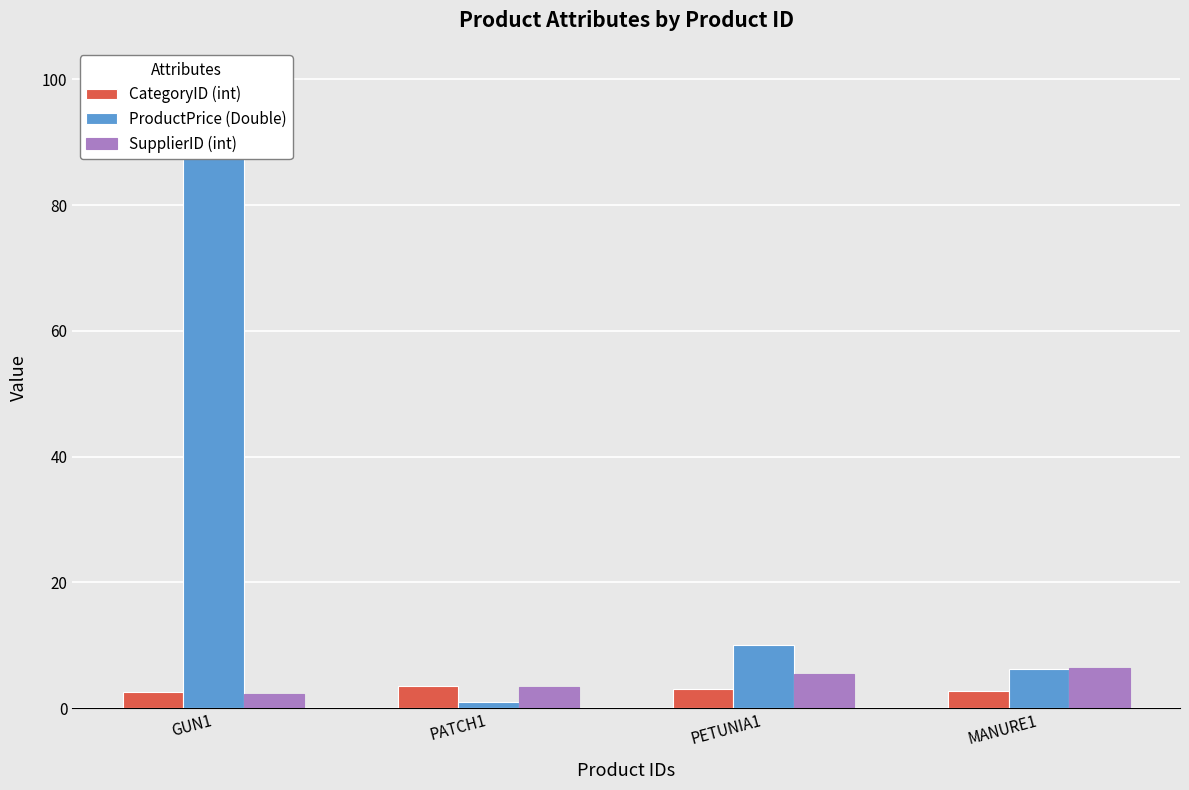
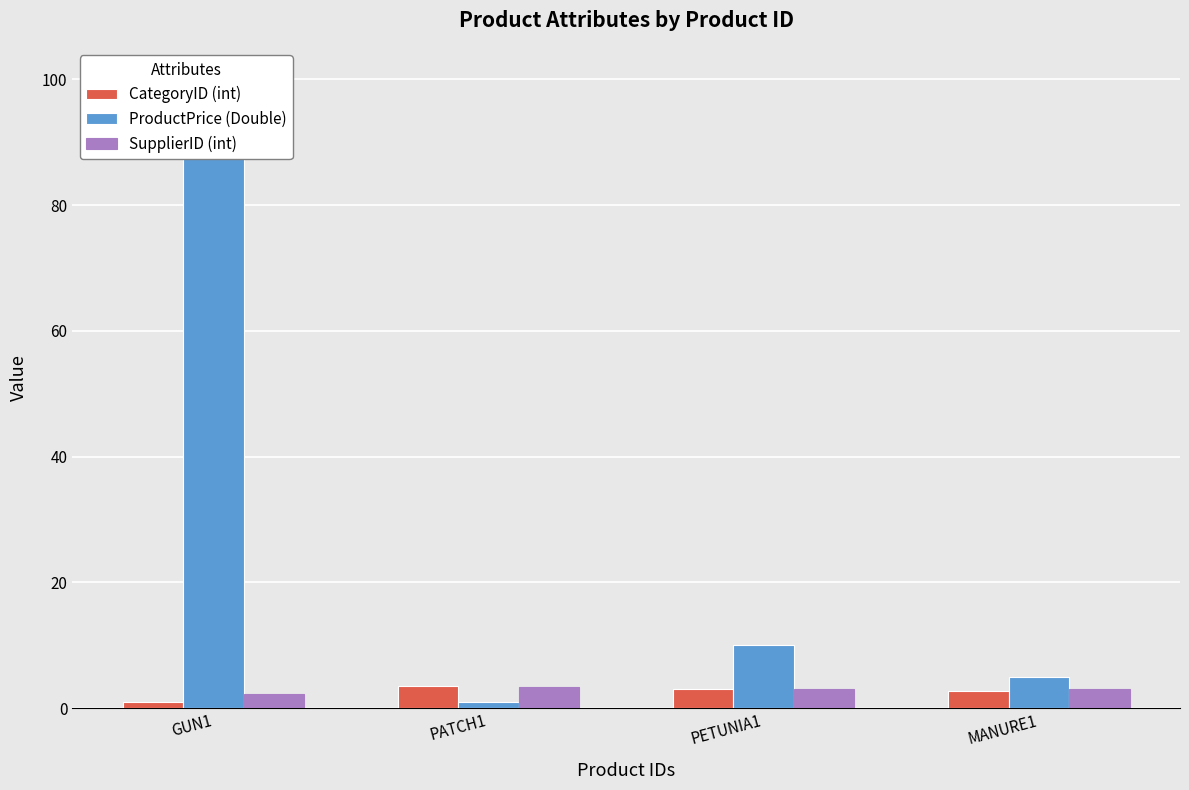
  {
    "CategoryID (int)": {
-     "GUN1": 3,
+     "GUN1": 1,
      "PATCH1": 4,
      "PETUNIA1": 3,
      "MANURE1": 3
    },
    "ProductPrice (Double)": {
      "PATCH1": 1,
      "PETUNIA1": 10,
-     "MANURE1": 6
+     "MANURE1": 5
    },
    "SupplierID (int)": {
      "GUN1": 2,
      "PATCH1": 3,
-     "PETUNIA1": 5,
-     "MANURE1": 6
+     "PETUNIA1": 3,
+     "MANURE1": 3
    }
  }
